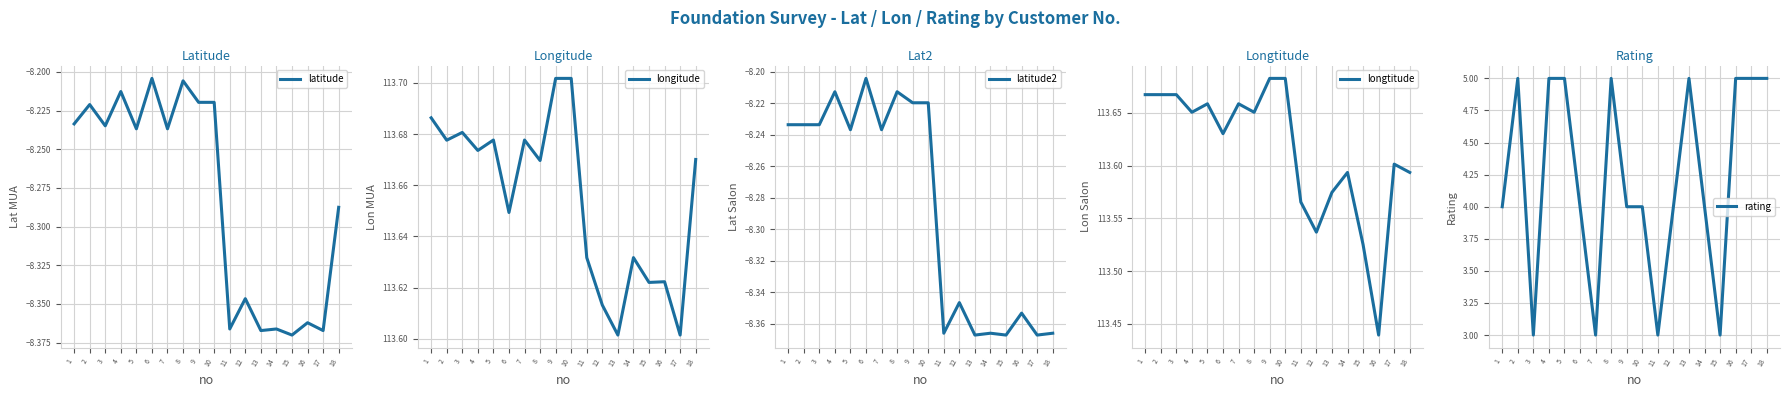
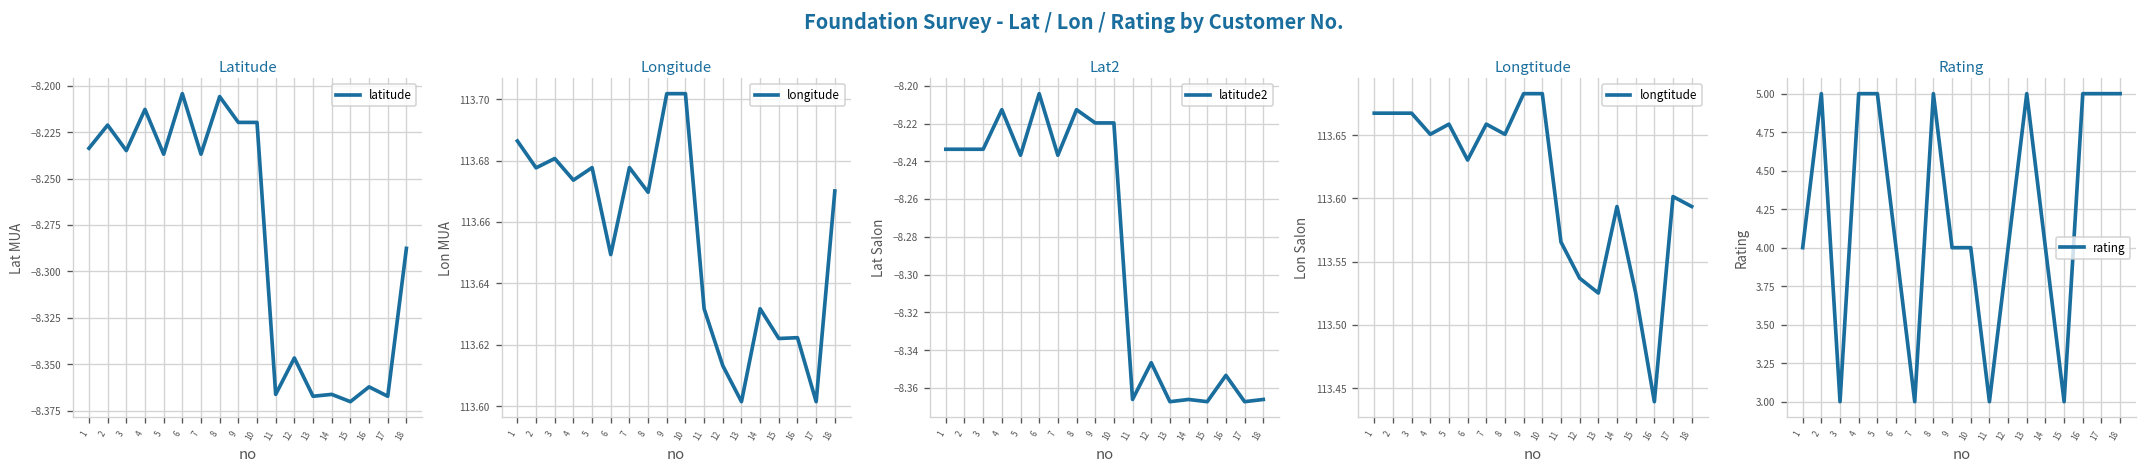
  {
    "Latitude": {
      "1": -8.234,
      "2": -8.221,
      "3": -8.235,
      "4": -8.213,
      "5": -8.237,
      "6": -8.204,
      "7": -8.237,
      "8": -8.206,
      "9": -8.220,
      "10": -8.220,
      "11": -8.366,
      "12": -8.347,
      "13": -8.367,
      "14": -8.366,
      "15": -8.370,
      "16": -8.362,
      "17": -8.367,
      "18": -8.288
    },
    "Longitude": {
      "1": 113.686,
      "2": 113.678,
      "3": 113.681,
      "4": 113.674,
      "5": 113.678,
      "6": 113.649,
      "7": 113.678,
      "8": 113.670,
      "9": 113.702,
      "10": 113.702,
      "11": 113.632,
      "12": 113.613,
      "13": 113.601,
      "14": 113.632,
      "15": 113.622,
      "16": 113.622,
      "17": 113.601,
      "18": 113.670
    },
    "Lat2": {
      "1": -8.234,
      "2": -8.234,
      "3": -8.234,
      "4": -8.213,
      "5": -8.237,
      "6": -8.204,
      "7": -8.237,
      "8": -8.213,
      "9": -8.220,
      "10": -8.220,
      "11": -8.366,
      "12": -8.347,
      "13": -8.367,
      "14": -8.366,
      "15": -8.367,
      "16": -8.353,
      "17": -8.367,
      "18": -8.366
    },
    "Longtitude": {
      "1": 113.667,
      "2": 113.667,
      "3": 113.667,
      "4": 113.651,
      "5": 113.659,
      "6": 113.630,
      "7": 113.659,
      "8": 113.651,
      "9": 113.683,
      "10": 113.683,
      "11": 113.566,
      "12": 113.537,
-     "13": 113.575,
+     "13": 113.525,
      "14": 113.594,
      "15": 113.525,
      "16": 113.439,
      "17": 113.601,
      "18": 113.594
    },
    "Rating": {
      "1": 4.00,
      "2": 5.00,
      "3": 3.00,
      "4": 5.00,
      "5": 5.00,
      "6": 4.00,
      "7": 3.00,
      "8": 5.00,
      "9": 4.00,
      "10": 4.00,
      "11": 3.00,
      "12": 4.00,
      "13": 5.00,
      "14": 4.00,
      "15": 3.00,
      "16": 5.00,
      "17": 5.00,
      "18": 5.00
    }
  }
